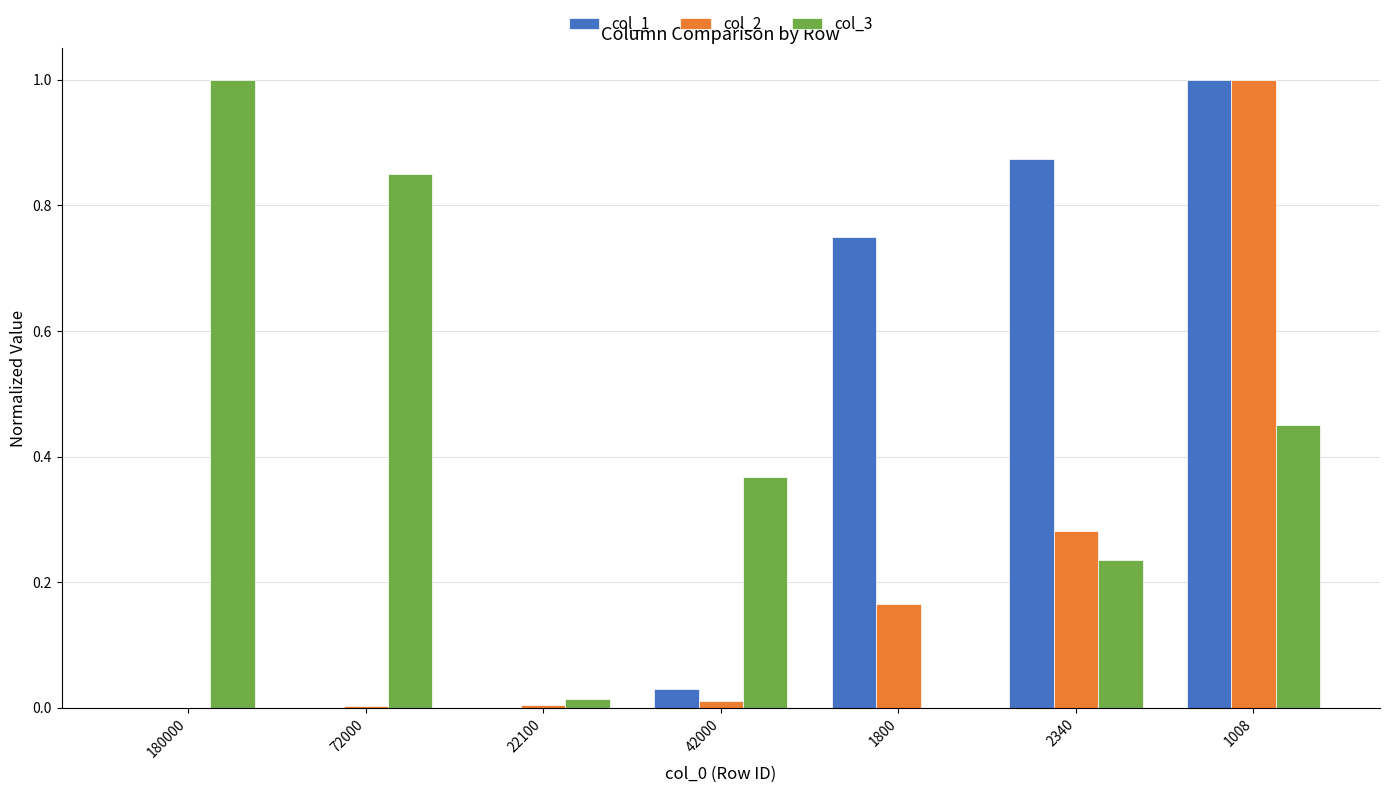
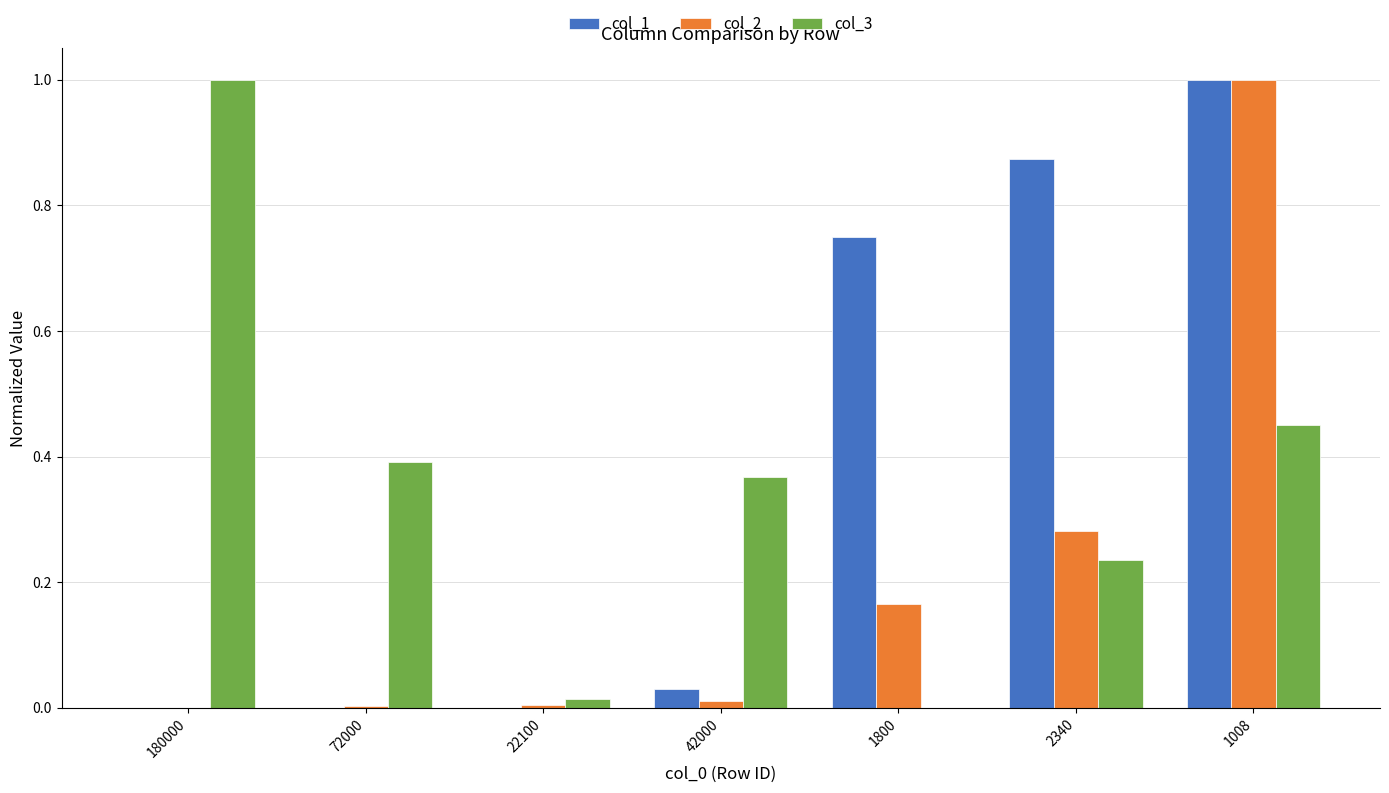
  {
    "col_1": {
      "180000": 0.00,
      "42000": 0.03,
      "1800": 0.75,
      "2340": 0.87,
      "1008": 1.00
    },
    "col_2": {
      "180000": 0.00,
      "22100": 0.00,
      "42000": 0.01,
      "1800": 0.17,
      "2340": 0.28,
      "1008": 1.00
    },
    "col_3": {
      "180000": 1.00,
-     "72000": 0.85,
+     "72000": 0.39,
      "22100": 0.01,
      "42000": 0.37,
      "1800": 0.00,
      "2340": 0.24,
      "1008": 0.45
    }
  }
